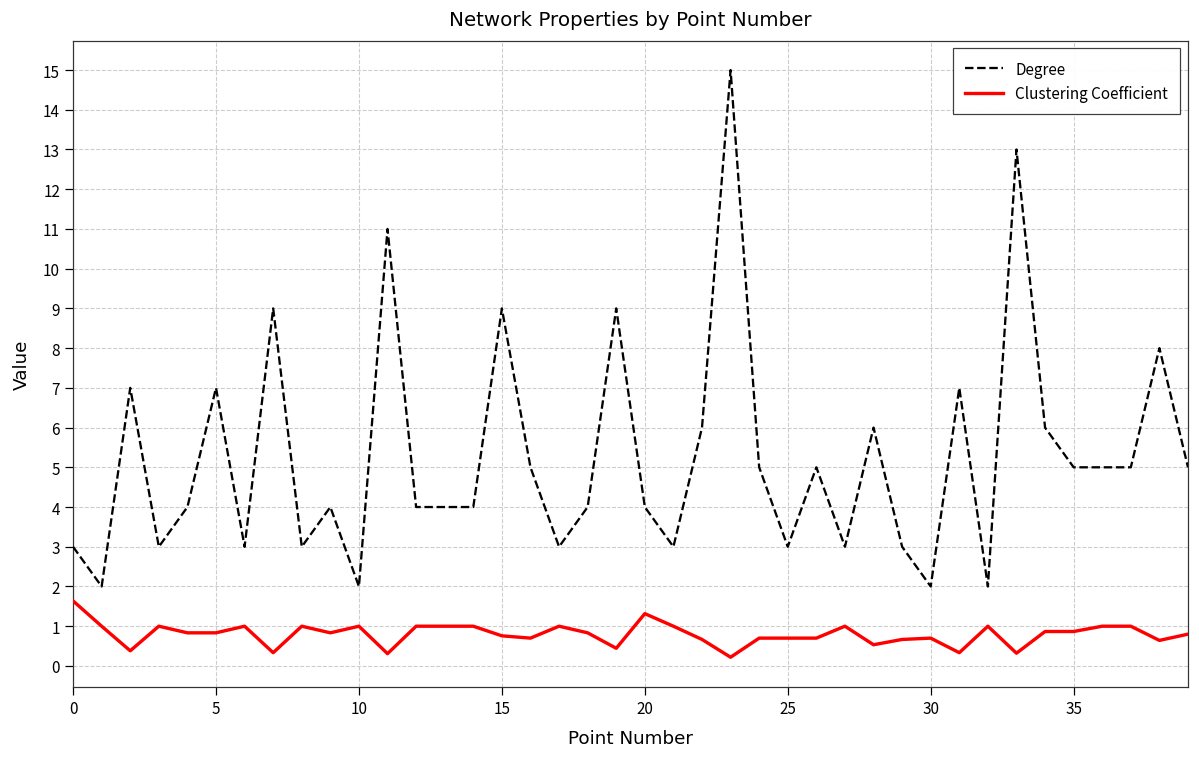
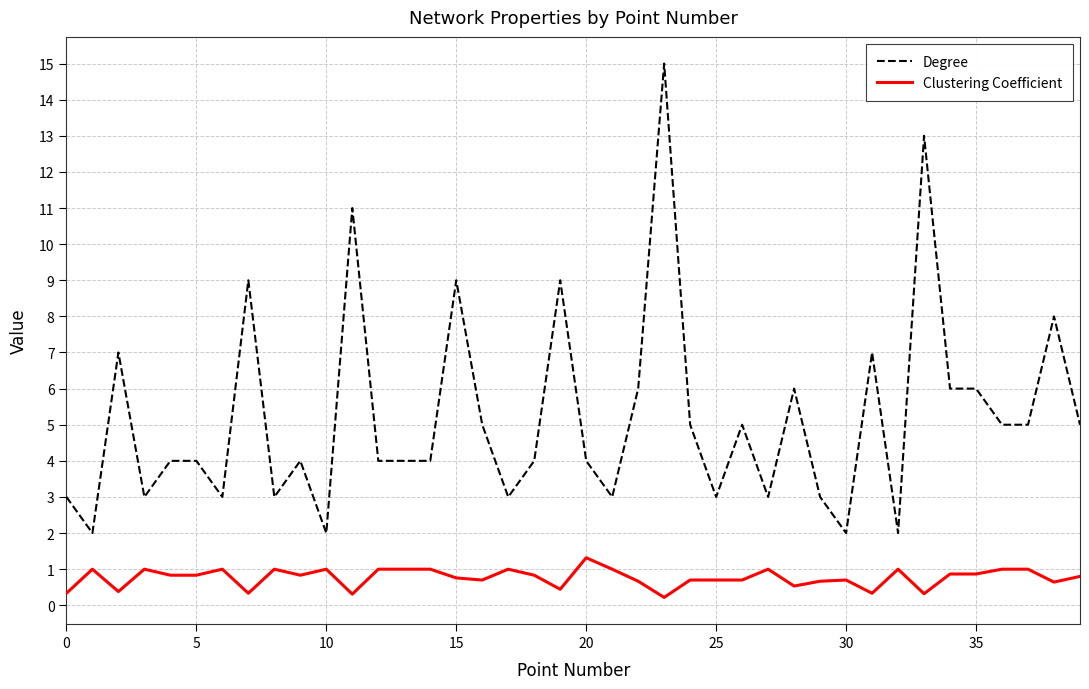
  {
    "Degree": {
      "0": 3,
-     "5": 7,
+     "5": 4,
      "10": 2,
      "15": 9,
      "20": 4,
      "25": 3,
      "30": 2,
-     "35": 5
+     "35": 6
    },
    "Clustering Coefficient": {
-     "0": 1.6,
+     "0": 0.3,
      "5": 0.8,
      "10": 1.0,
      "15": 0.8,
      "20": 1.3,
      "25": 0.7,
      "30": 0.7,
      "35": 0.9
    }
  }
